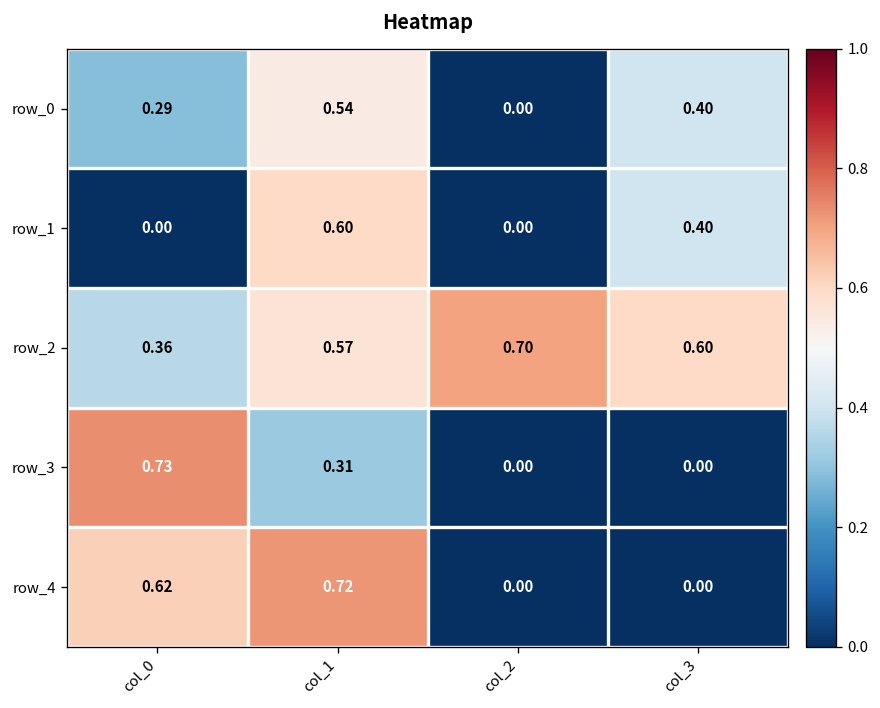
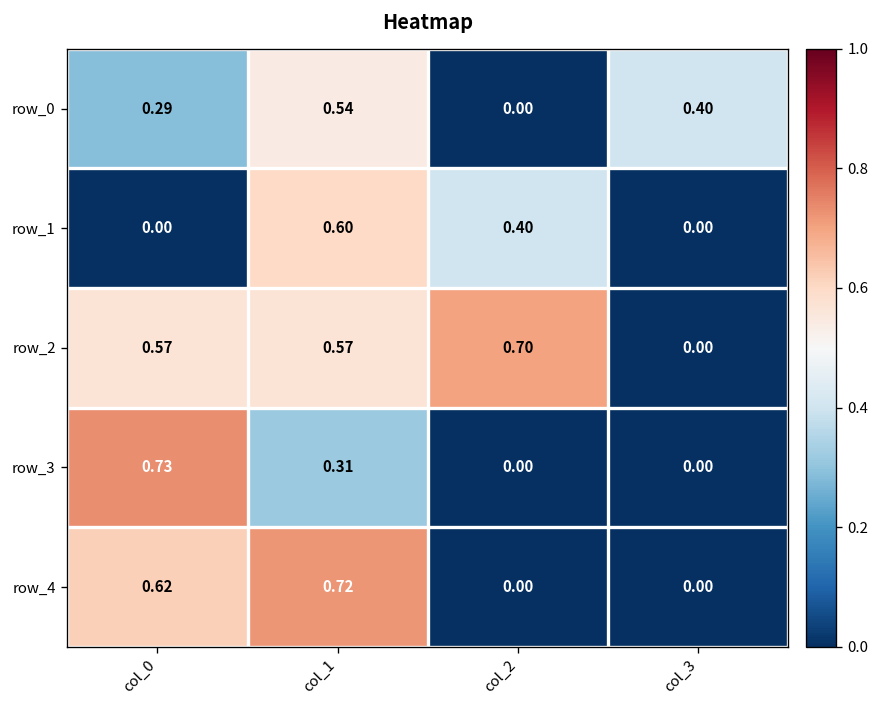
  {
    "row_0": {
      "col_0": 0.29,
      "col_1": 0.54,
      "col_2": 0.00,
      "col_3": 0.40
    },
    "row_1": {
      "col_0": 0.00,
      "col_1": 0.60,
-     "col_2": 0.00,
-     "col_3": 0.40
+     "col_2": 0.40,
+     "col_3": 0.00
    },
    "row_2": {
-     "col_0": 0.36,
+     "col_0": 0.57,
      "col_1": 0.57,
      "col_2": 0.70,
-     "col_3": 0.60
+     "col_3": 0.00
    },
    "row_3": {
      "col_0": 0.73,
      "col_1": 0.31,
      "col_2": 0.00,
      "col_3": 0.00
    },
    "row_4": {
      "col_0": 0.62,
      "col_1": 0.72,
      "col_2": 0.00,
      "col_3": 0.00
    }
  }
